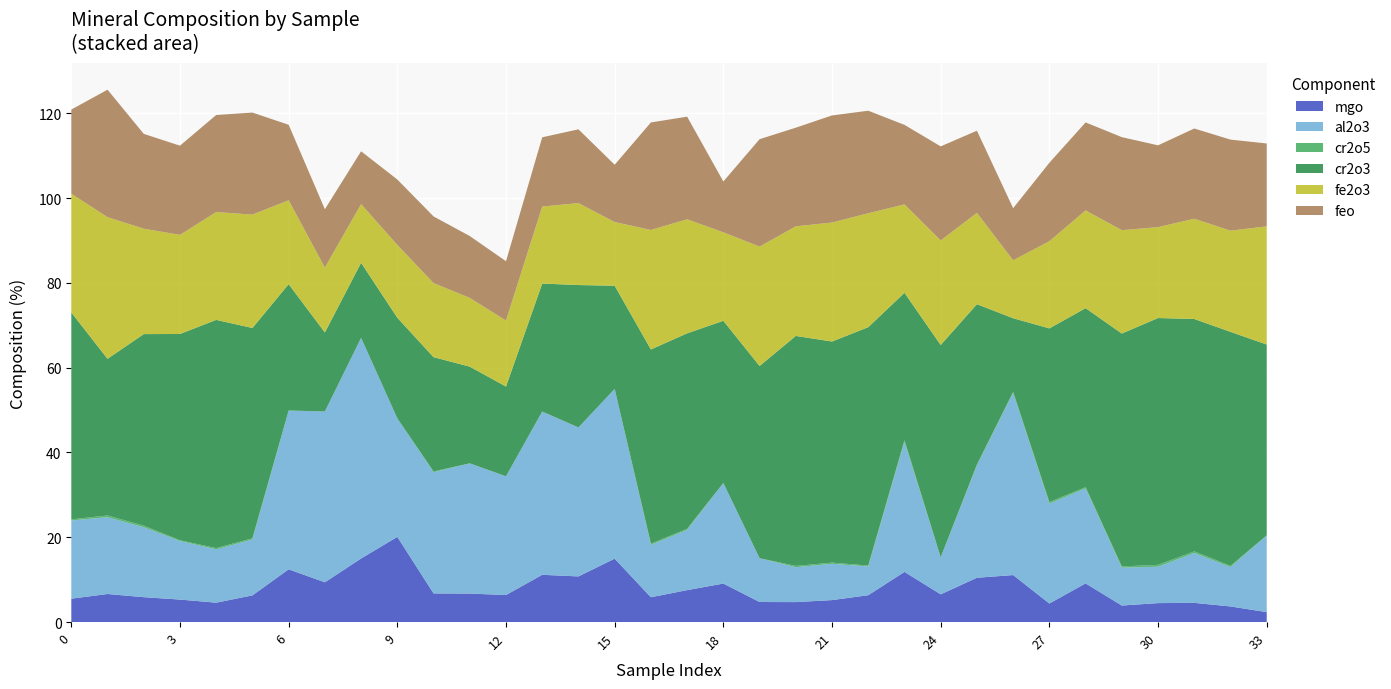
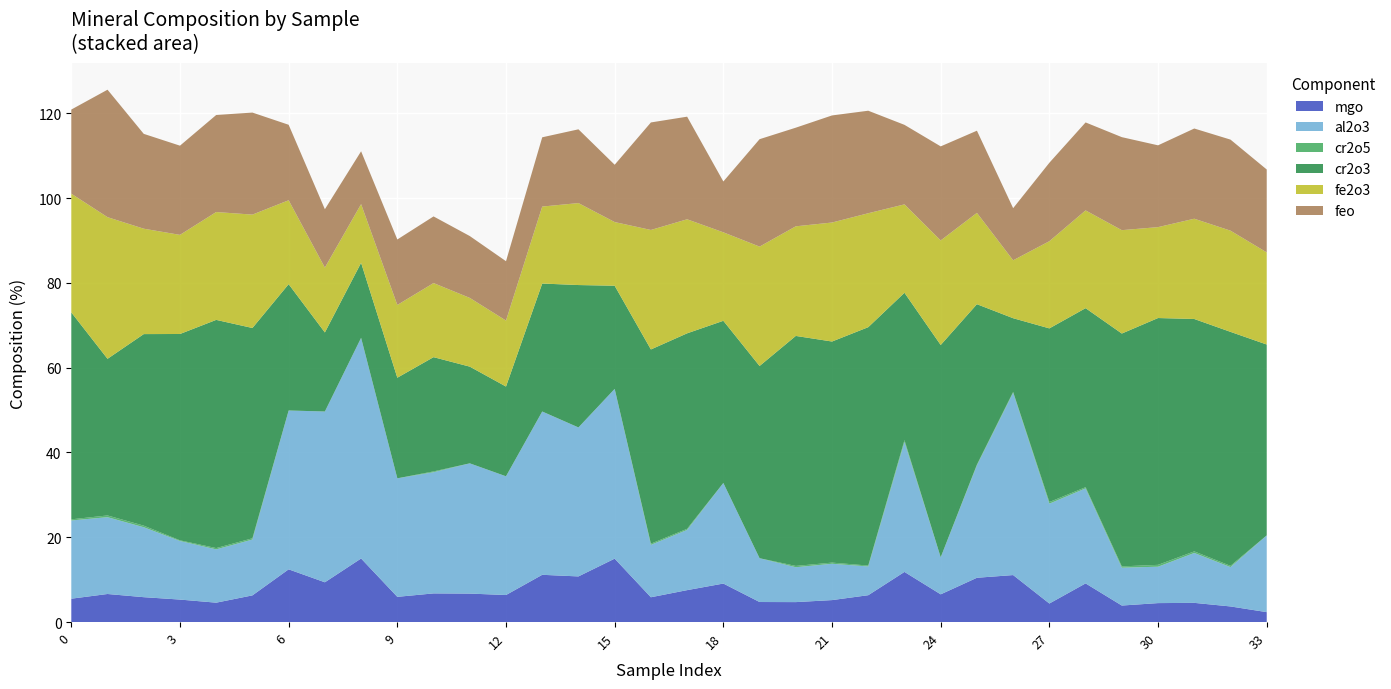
  {
    "mgo": {
      "0": 6,
      "3": 5,
      "6": 12,
-     "9": 20,
+     "9": 6,
      "12": 6,
      "15": 15,
      "18": 9,
      "21": 5,
      "24": 7,
      "27": 4,
      "30": 4,
      "33": 2
    },
    "fe2o3": {
      "0": 28,
      "3": 23,
      "6": 20,
      "9": 17,
      "12": 16,
      "15": 15,
      "18": 21,
      "21": 28,
      "24": 25,
      "27": 21,
      "30": 21,
-     "33": 28
+     "33": 22
    },
    "feo": {
      "0": 20,
      "3": 21,
      "6": 18,
      "9": 15,
      "12": 14,
      "15": 14,
      "18": 12,
      "21": 25,
      "24": 22,
      "27": 19,
      "30": 19,
      "33": 20
    }
  }
